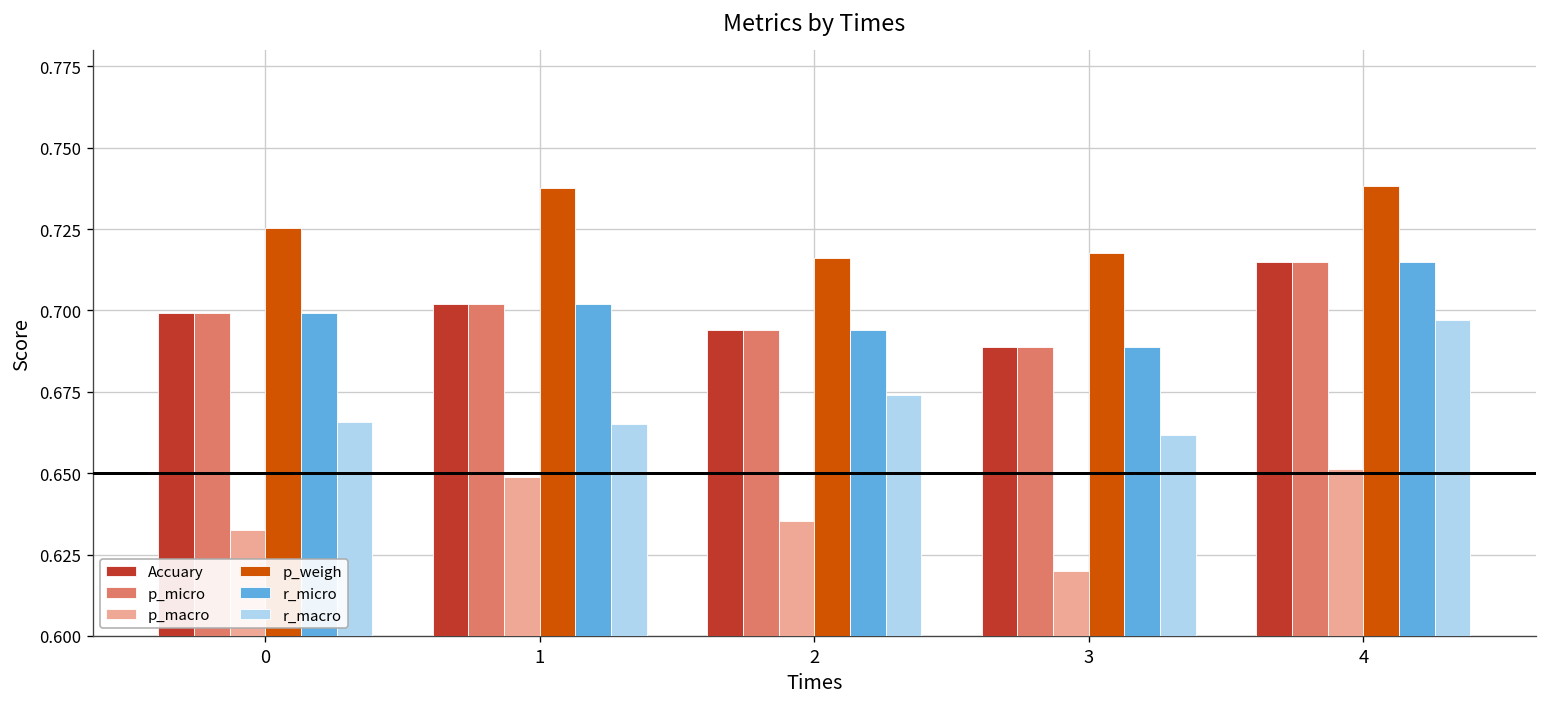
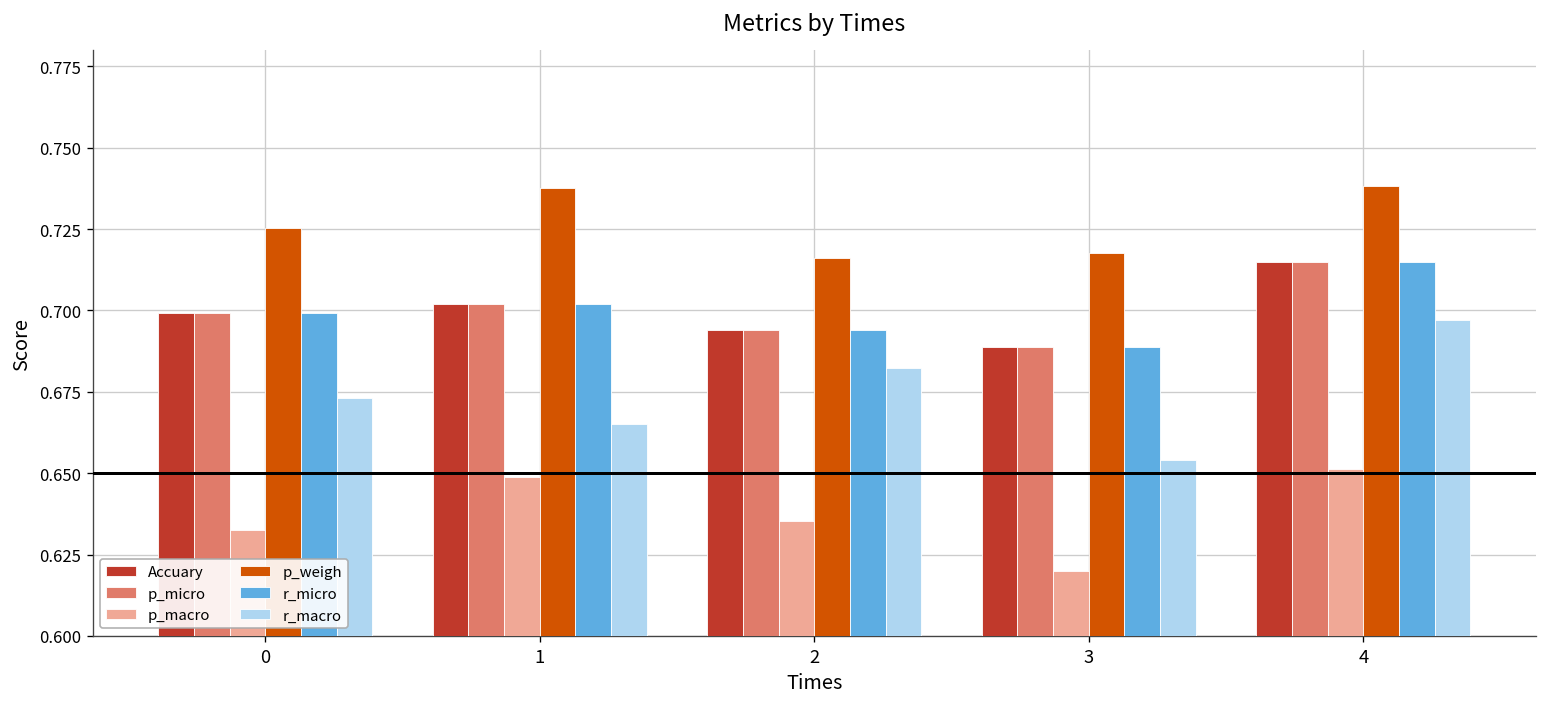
  {
    "p_micro": {
      "0": 0.699,
      "1": 0.702,
      "2": 0.694,
      "3": 0.689,
      "4": 0.715
    },
    "p_macro": {
      "0": 0.632,
      "1": 0.649,
      "2": 0.635,
      "3": 0.620,
      "4": 0.651
    },
    "r_micro": {
      "0": 0.699,
      "1": 0.702,
      "2": 0.694,
      "3": 0.689,
      "4": 0.715
    },
    "r_macro": {
-     "0": 0.666,
+     "0": 0.673,
      "1": 0.665,
-     "2": 0.674,
-     "3": 0.662,
+     "2": 0.682,
+     "3": 0.654,
      "4": 0.697
    }
  }
